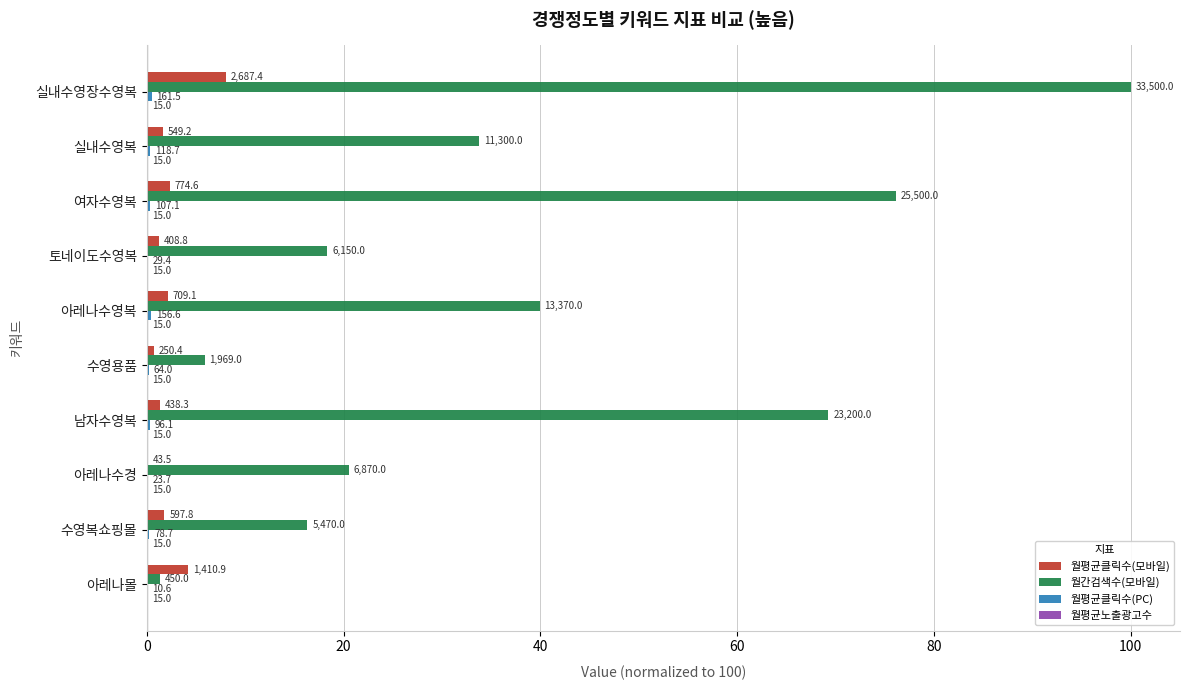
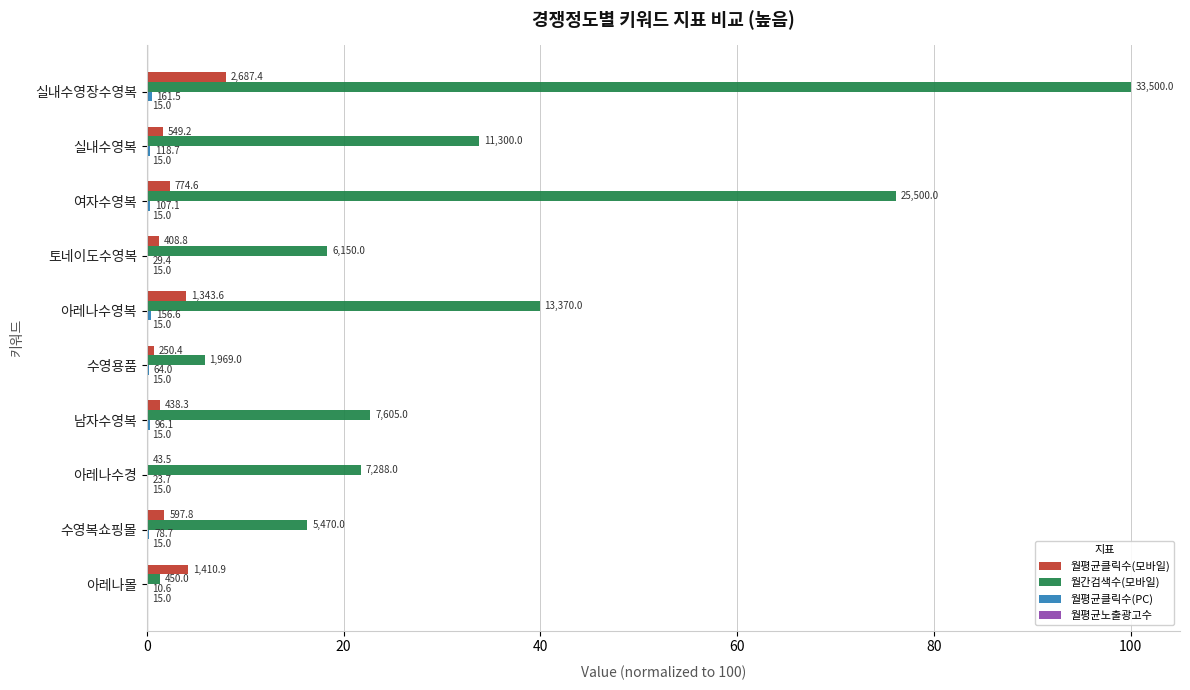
  {
    "월평균클릭수(모바일)": {
-     "아레나수영복": "709.1"
+     "아레나수영복": "1,343.6"
    },
    "월간검색수(모바일)": {
-     "남자수영복": "23,200.0",
-     "아레나수경": "6,870.0"
+     "남자수영복": "7,605.0",
+     "아레나수경": "7,288.0"
    }
  }
